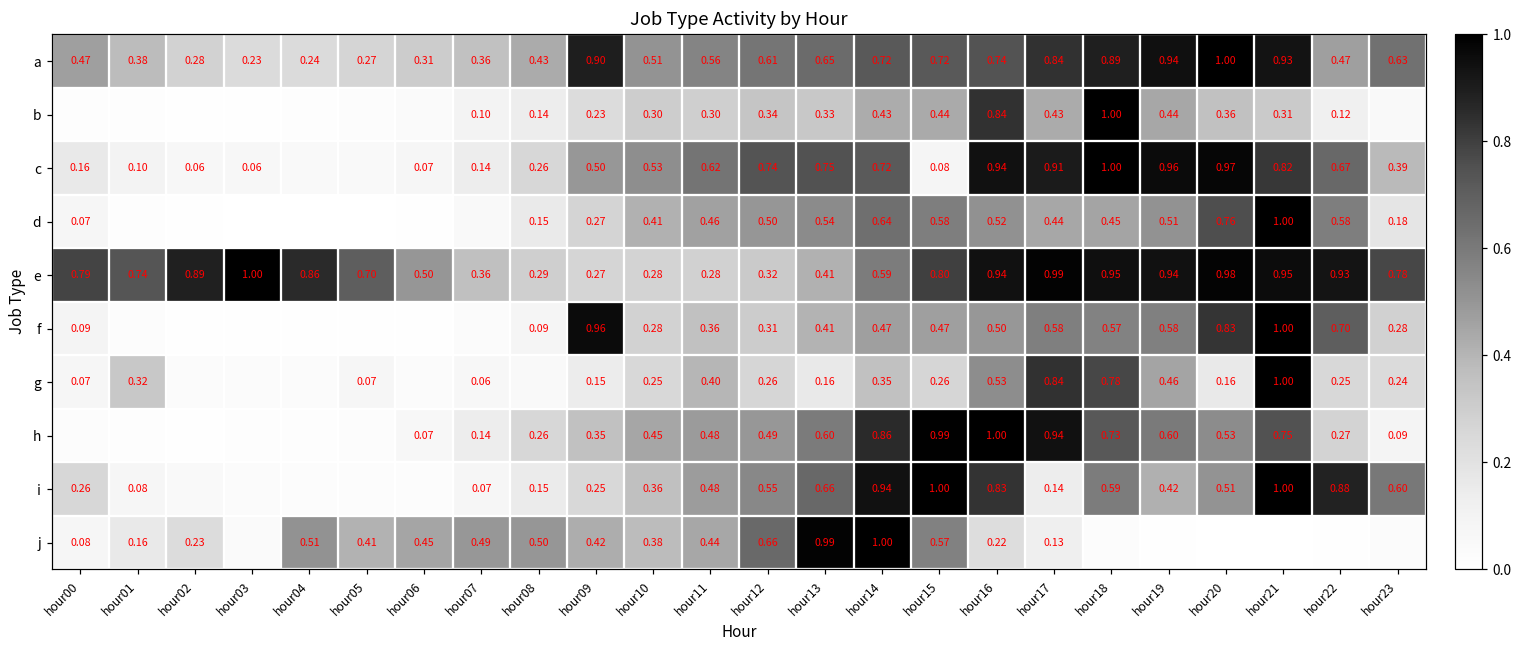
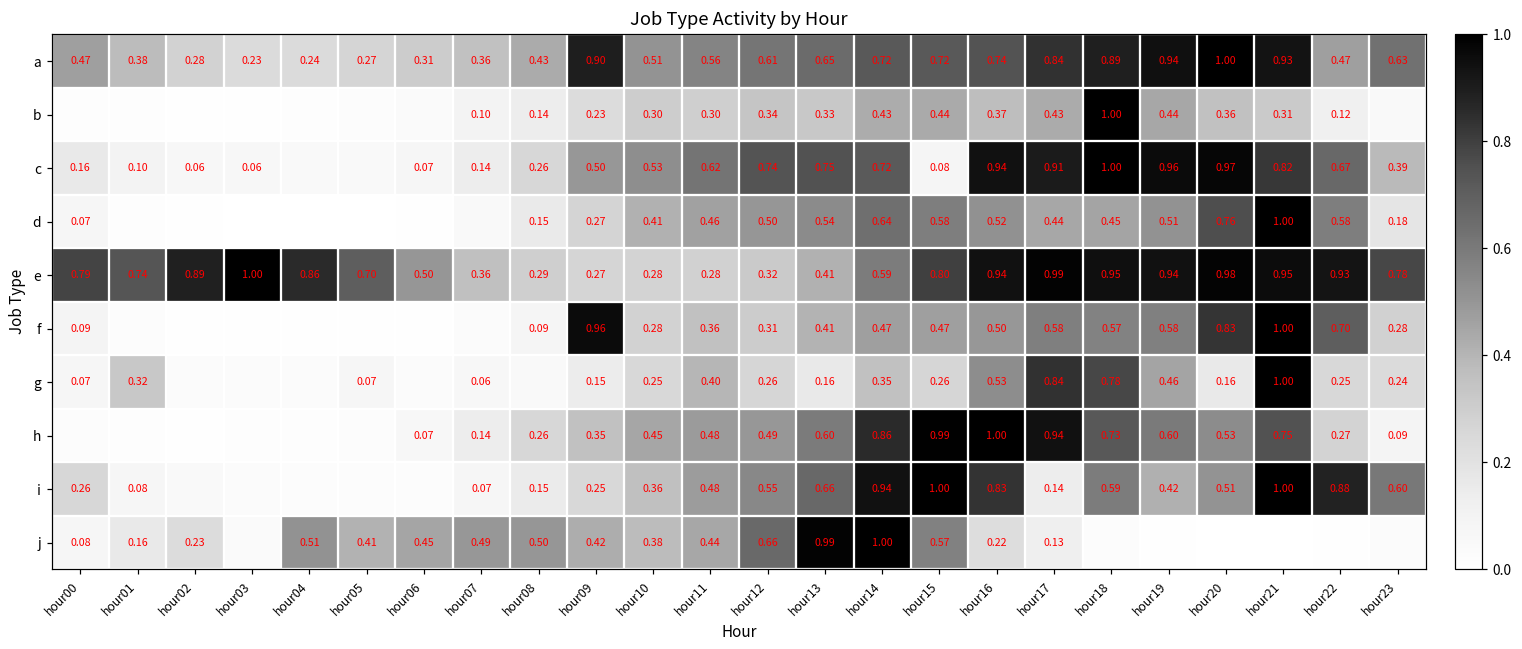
  {
    "a": {
      "hour00": 0.47,
      "hour01": 0.38,
      "hour02": 0.28,
      "hour03": 0.23,
      "hour04": 0.24,
      "hour05": 0.27,
      "hour06": 0.31,
      "hour07": 0.36,
      "hour08": 0.43,
      "hour09": 0.90,
      "hour10": 0.51,
      "hour11": 0.56,
      "hour12": 0.61,
      "hour13": 0.65,
      "hour14": 0.72,
      "hour15": 0.72,
      "hour16": 0.74,
      "hour17": 0.84,
      "hour18": 0.89,
      "hour19": 0.94,
      "hour20": 1.00,
      "hour21": 0.93,
      "hour22": 0.47,
      "hour23": 0.63
    },
    "b": {
      "hour07": 0.10,
      "hour08": 0.14,
      "hour09": 0.23,
      "hour10": 0.30,
      "hour11": 0.30,
      "hour12": 0.34,
      "hour13": 0.33,
      "hour14": 0.43,
      "hour15": 0.44,
-     "hour16": 0.84,
+     "hour16": 0.37,
      "hour17": 0.43,
      "hour18": 1.00,
      "hour19": 0.44,
      "hour20": 0.36,
      "hour21": 0.31,
      "hour22": 0.12
    },
    "c": {
      "hour00": 0.16,
      "hour01": 0.10,
      "hour02": 0.06,
      "hour03": 0.06,
      "hour06": 0.07,
      "hour07": 0.14,
      "hour08": 0.26,
      "hour09": 0.50,
      "hour10": 0.53,
      "hour11": 0.62,
      "hour12": 0.74,
      "hour13": 0.75,
      "hour14": 0.72,
      "hour15": 0.08,
      "hour16": 0.94,
      "hour17": 0.91,
      "hour18": 1.00,
      "hour19": 0.96,
      "hour20": 0.97,
      "hour21": 0.82,
      "hour22": 0.67,
      "hour23": 0.39
    },
    "d": {
      "hour00": 0.07,
      "hour08": 0.15,
      "hour09": 0.27,
      "hour10": 0.41,
      "hour11": 0.46,
      "hour12": 0.50,
      "hour13": 0.54,
      "hour14": 0.64,
      "hour15": 0.58,
      "hour16": 0.52,
      "hour17": 0.44,
      "hour18": 0.45,
      "hour19": 0.51,
      "hour20": 0.76,
      "hour21": 1.00,
      "hour22": 0.58,
      "hour23": 0.18
    },
    "e": {
      "hour00": 0.79,
      "hour01": 0.74,
      "hour02": 0.89,
      "hour03": 1.00,
      "hour04": 0.86,
      "hour05": 0.70,
      "hour06": 0.50,
      "hour07": 0.36,
      "hour08": 0.29,
      "hour09": 0.27,
      "hour10": 0.28,
      "hour11": 0.28,
      "hour12": 0.32,
      "hour13": 0.41,
      "hour14": 0.59,
      "hour15": 0.80,
      "hour16": 0.94,
      "hour17": 0.99,
      "hour18": 0.95,
      "hour19": 0.94,
      "hour20": 0.98,
      "hour21": 0.95,
      "hour22": 0.93,
      "hour23": 0.78
    },
    "f": {
      "hour00": 0.09,
      "hour08": 0.09,
      "hour09": 0.96,
      "hour10": 0.28,
      "hour11": 0.36,
      "hour12": 0.31,
      "hour13": 0.41,
      "hour14": 0.47,
      "hour15": 0.47,
      "hour16": 0.50,
      "hour17": 0.58,
      "hour18": 0.57,
      "hour19": 0.58,
      "hour20": 0.83,
      "hour21": 1.00,
      "hour22": 0.70,
      "hour23": 0.28
    },
    "g": {
      "hour00": 0.07,
      "hour01": 0.32,
      "hour05": 0.07,
      "hour07": 0.06,
      "hour09": 0.15,
      "hour10": 0.25,
      "hour11": 0.40,
      "hour12": 0.26,
      "hour13": 0.16,
      "hour14": 0.35,
      "hour15": 0.26,
      "hour16": 0.53,
      "hour17": 0.84,
      "hour18": 0.78,
      "hour19": 0.46,
      "hour20": 0.16,
      "hour21": 1.00,
      "hour22": 0.25,
      "hour23": 0.24
    },
    "h": {
      "hour06": 0.07,
      "hour07": 0.14,
      "hour08": 0.26,
      "hour09": 0.35,
      "hour10": 0.45,
      "hour11": 0.48,
      "hour12": 0.49,
      "hour13": 0.60,
      "hour14": 0.86,
      "hour15": 0.99,
      "hour16": 1.00,
      "hour17": 0.94,
      "hour18": 0.73,
      "hour19": 0.60,
      "hour20": 0.53,
      "hour21": 0.75,
      "hour22": 0.27,
      "hour23": 0.09
    },
    "i": {
      "hour00": 0.26,
      "hour01": 0.08,
      "hour07": 0.07,
      "hour08": 0.15,
      "hour09": 0.25,
      "hour10": 0.36,
      "hour11": 0.48,
      "hour12": 0.55,
      "hour13": 0.66,
      "hour14": 0.94,
      "hour15": 1.00,
      "hour16": 0.83,
      "hour17": 0.14,
      "hour18": 0.59,
      "hour19": 0.42,
      "hour20": 0.51,
      "hour21": 1.00,
      "hour22": 0.88,
      "hour23": 0.60
    },
    "j": {
      "hour00": 0.08,
      "hour01": 0.16,
      "hour02": 0.23,
      "hour04": 0.51,
      "hour05": 0.41,
      "hour06": 0.45,
      "hour07": 0.49,
      "hour08": 0.50,
      "hour09": 0.42,
      "hour10": 0.38,
      "hour11": 0.44,
      "hour12": 0.66,
      "hour13": 0.99,
      "hour14": 1.00,
      "hour15": 0.57,
      "hour16": 0.22,
      "hour17": 0.13
    }
  }
